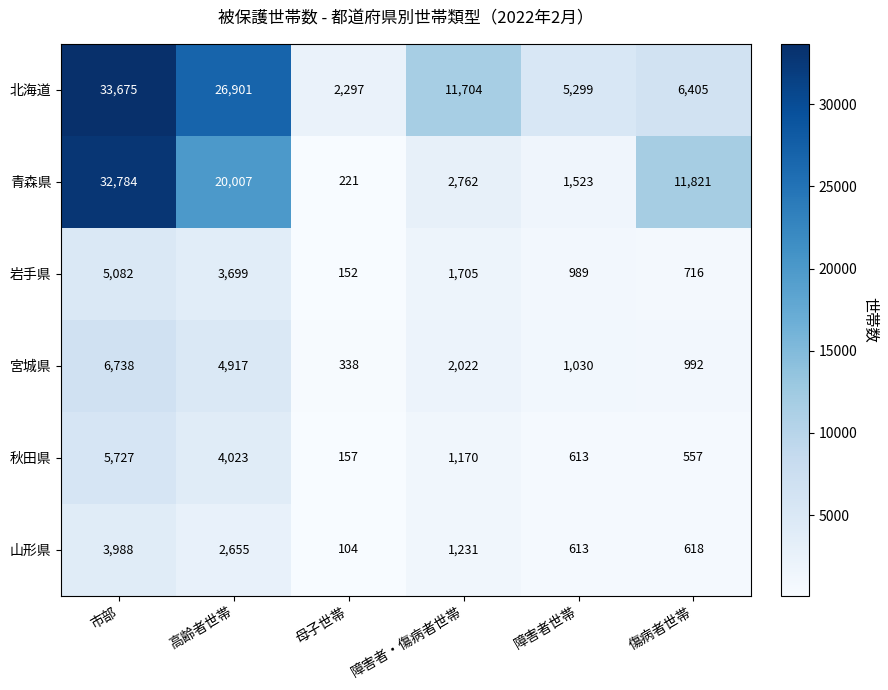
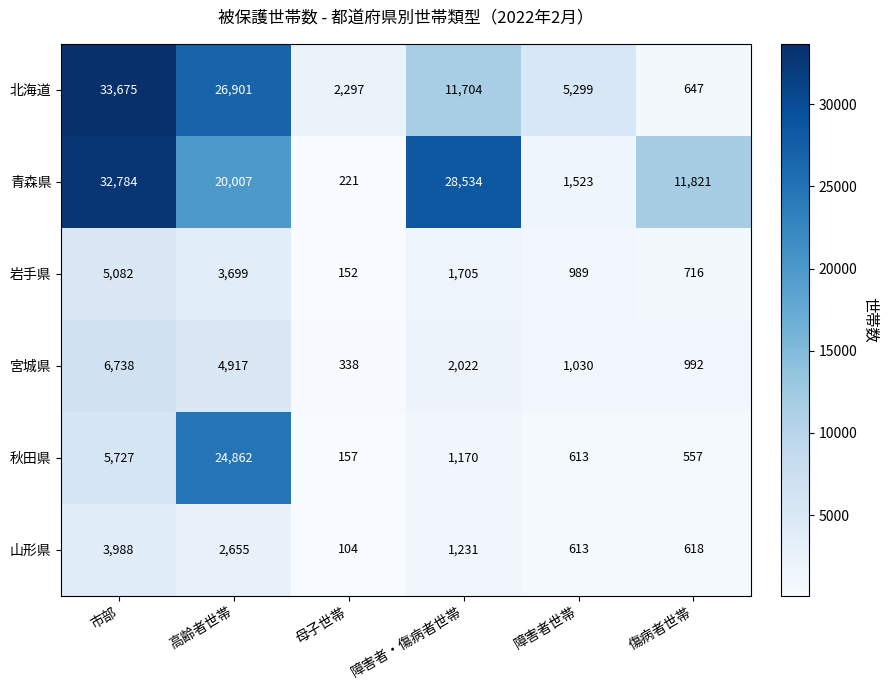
  {
    "北海道": {
      "市部": "33,675",
      "高齢者世帯": "26,901",
      "母子世帯": "2,297",
      "障害者・傷病者世帯": "11,704",
      "障害者世帯": "5,299",
-     "傷病者世帯": "6,405"
+     "傷病者世帯": "647"
    },
    "青森県": {
      "市部": "32,784",
      "高齢者世帯": "20,007",
      "母子世帯": "221",
-     "障害者・傷病者世帯": "2,762",
+     "障害者・傷病者世帯": "28,534",
      "障害者世帯": "1,523",
      "傷病者世帯": "11,821"
    },
    "岩手県": {
      "市部": "5,082",
      "高齢者世帯": "3,699",
      "母子世帯": "152",
      "障害者・傷病者世帯": "1,705",
      "障害者世帯": "989",
      "傷病者世帯": "716"
    },
    "宮城県": {
      "市部": "6,738",
      "高齢者世帯": "4,917",
      "母子世帯": "338",
      "障害者・傷病者世帯": "2,022",
      "障害者世帯": "1,030",
      "傷病者世帯": "992"
    },
    "秋田県": {
      "市部": "5,727",
-     "高齢者世帯": "4,023",
+     "高齢者世帯": "24,862",
      "母子世帯": "157",
      "障害者・傷病者世帯": "1,170",
      "障害者世帯": "613",
      "傷病者世帯": "557"
    },
    "山形県": {
      "市部": "3,988",
      "高齢者世帯": "2,655",
      "母子世帯": "104",
      "障害者・傷病者世帯": "1,231",
      "障害者世帯": "613",
      "傷病者世帯": "618"
    }
  }
